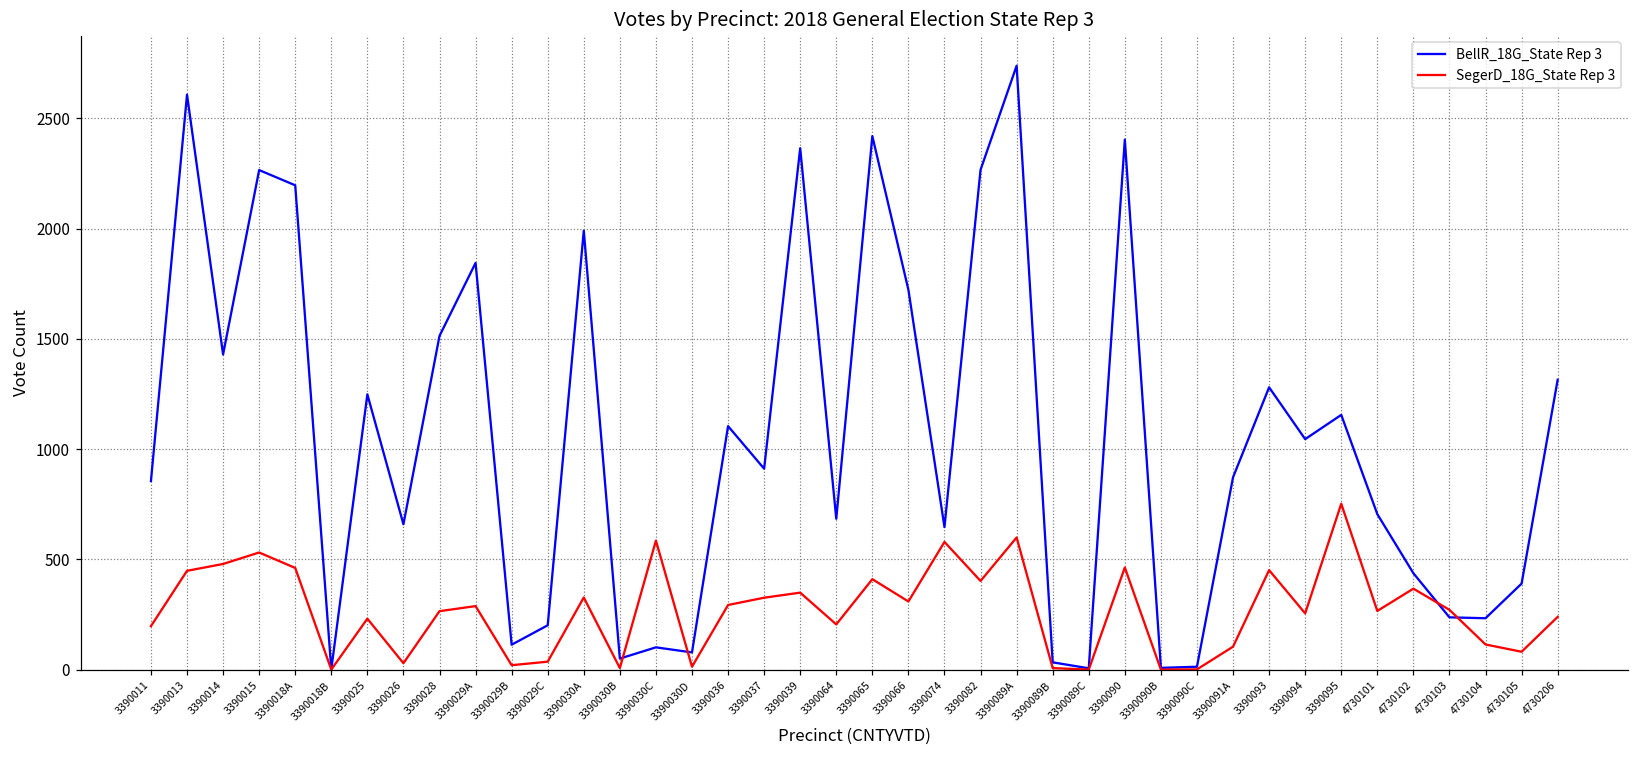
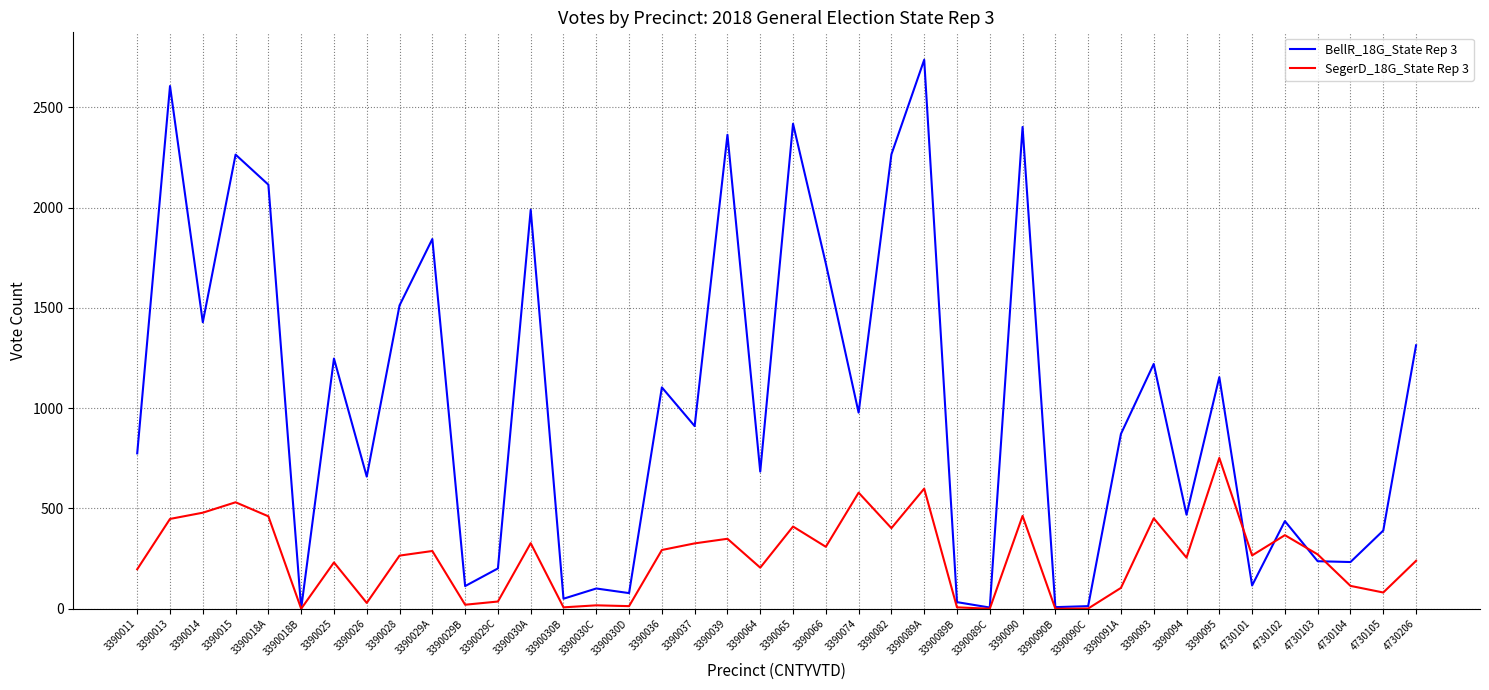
  {
    "BellR_18G_State Rep 3": {
-     "3390011": 860,
+     "3390011": 780,
      "3390013": 2610,
      "3390014": 1430,
      "3390015": 2270,
-     "3390018A": 2200,
+     "3390018A": 2120,
      "3390025": 1250,
      "3390026": 660,
      "3390028": 1510,
      "3390029A": 1840,
      "3390029B": 110,
      "3390029C": 200,
      "3390030A": 1990,
      "3390030B": 50,
      "3390030C": 100,
      "3390030D": 80,
      "3390036": 1100,
      "3390037": 910,
      "3390039": 2360,
      "3390064": 680,
      "3390065": 2420,
      "3390066": 1720,
-     "3390074": 650,
+     "3390074": 980,
      "3390082": 2270,
      "3390089A": 2740,
      "3390089B": 30,
      "3390090": 2400,
      "3390091A": 870,
-     "3390093": 1280,
-     "3390094": 1050,
+     "3390093": 1220,
+     "3390094": 470,
      "3390095": 1160,
-     "4730101": 710,
+     "4730101": 120,
      "4730102": 440,
      "4730103": 240,
      "4730104": 230,
      "4730105": 390,
      "4730206": 1310
    },
    "SegerD_18G_State Rep 3": {
      "3390011": 200,
      "3390013": 450,
      "3390014": 480,
      "3390015": 530,
      "3390018A": 460,
      "3390025": 230,
      "3390026": 30,
      "3390028": 270,
      "3390029A": 290,
      "3390029B": 20,
      "3390029C": 40,
      "3390030A": 330,
      "3390030B": 10,
-     "3390030C": 590,
+     "3390030C": 20,
      "3390030D": 10,
      "3390036": 290,
      "3390037": 330,
      "3390039": 350,
      "3390064": 210,
      "3390065": 410,
      "3390066": 310,
      "3390074": 580,
      "3390082": 400,
      "3390089A": 600,
      "3390089B": 10,
      "3390090": 460,
      "3390091A": 100,
      "3390093": 450,
      "3390094": 260,
      "3390095": 750,
      "4730101": 270,
      "4730102": 370,
      "4730103": 270,
      "4730104": 110,
      "4730105": 80,
      "4730206": 240
    }
  }
